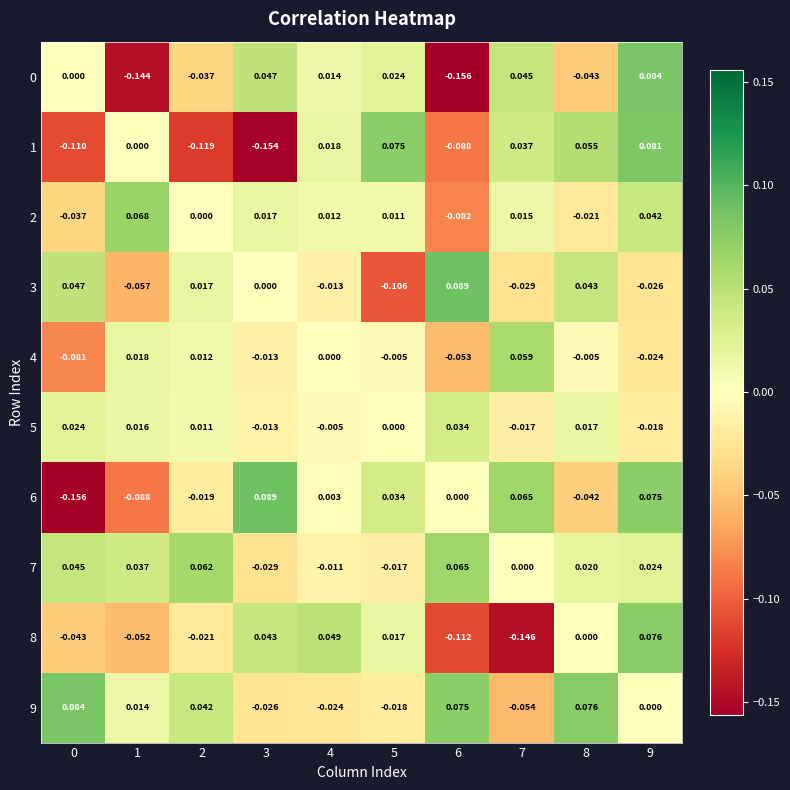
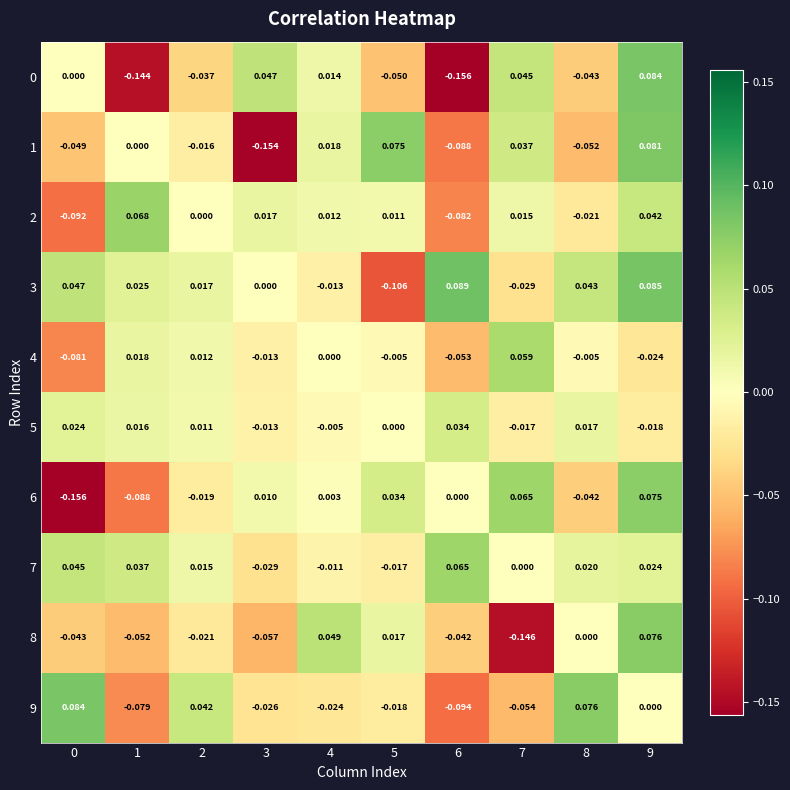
  {
    "0": {
      "0": 0.000,
      "1": -0.144,
      "2": -0.037,
      "3": 0.047,
      "4": 0.014,
-     "5": 0.024,
+     "5": -0.050,
      "6": -0.156,
      "7": 0.045,
      "8": -0.043,
      "9": 0.084
    },
    "1": {
-     "0": -0.110,
+     "0": -0.049,
      "1": 0.000,
-     "2": -0.119,
+     "2": -0.016,
      "3": -0.154,
      "4": 0.018,
      "5": 0.075,
      "6": -0.088,
      "7": 0.037,
-     "8": 0.055,
+     "8": -0.052,
      "9": 0.081
    },
    "2": {
-     "0": -0.037,
+     "0": -0.092,
      "1": 0.068,
      "2": 0.000,
      "3": 0.017,
      "4": 0.012,
      "5": 0.011,
      "6": -0.082,
      "7": 0.015,
      "8": -0.021,
      "9": 0.042
    },
    "3": {
      "0": 0.047,
-     "1": -0.057,
+     "1": 0.025,
      "2": 0.017,
      "3": 0.000,
      "4": -0.013,
      "5": -0.106,
      "6": 0.089,
      "7": -0.029,
      "8": 0.043,
-     "9": -0.026
+     "9": 0.085
    },
    "4": {
      "0": -0.081,
      "1": 0.018,
      "2": 0.012,
      "3": -0.013,
      "4": 0.000,
      "5": -0.005,
      "6": -0.053,
      "7": 0.059,
      "8": -0.005,
      "9": -0.024
    },
    "5": {
      "0": 0.024,
      "1": 0.016,
      "2": 0.011,
      "3": -0.013,
      "4": -0.005,
      "5": 0.000,
      "6": 0.034,
      "7": -0.017,
      "8": 0.017,
      "9": -0.018
    },
    "6": {
      "0": -0.156,
      "1": -0.088,
      "2": -0.019,
-     "3": 0.089,
+     "3": 0.010,
      "4": 0.003,
      "5": 0.034,
      "6": 0.000,
      "7": 0.065,
      "8": -0.042,
      "9": 0.075
    },
    "7": {
      "0": 0.045,
      "1": 0.037,
-     "2": 0.062,
+     "2": 0.015,
      "3": -0.029,
      "4": -0.011,
      "5": -0.017,
      "6": 0.065,
      "7": 0.000,
      "8": 0.020,
      "9": 0.024
    },
    "8": {
      "0": -0.043,
      "1": -0.052,
      "2": -0.021,
-     "3": 0.043,
+     "3": -0.057,
      "4": 0.049,
      "5": 0.017,
-     "6": -0.112,
+     "6": -0.042,
      "7": -0.146,
      "8": 0.000,
      "9": 0.076
    },
    "9": {
      "0": 0.084,
-     "1": 0.014,
+     "1": -0.079,
      "2": 0.042,
      "3": -0.026,
      "4": -0.024,
      "5": -0.018,
-     "6": 0.075,
+     "6": -0.094,
      "7": -0.054,
      "8": 0.076,
      "9": 0.000
    }
  }
